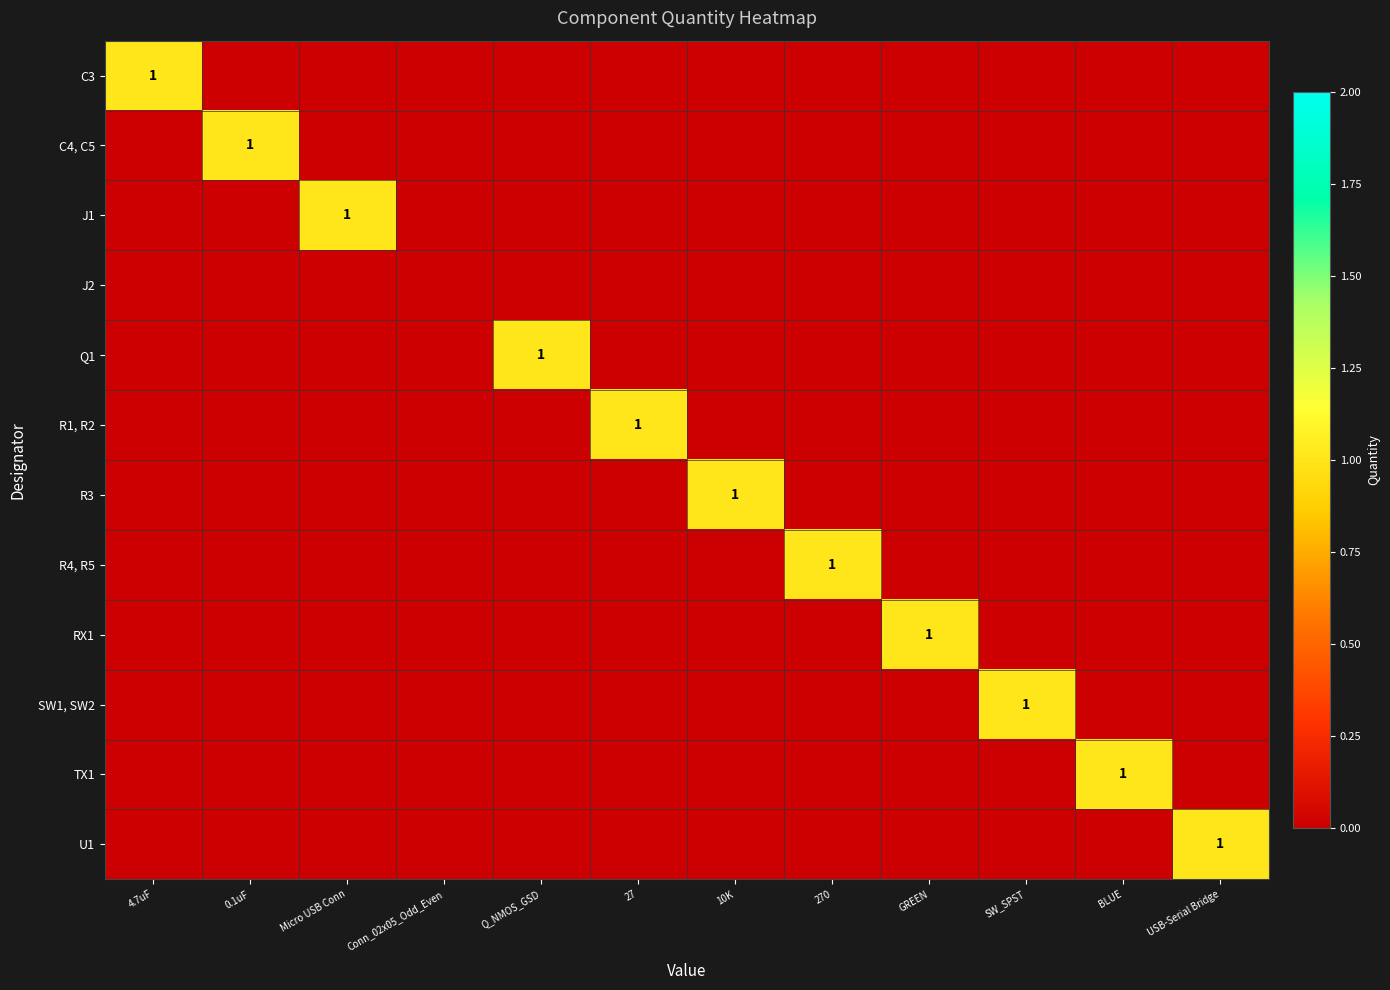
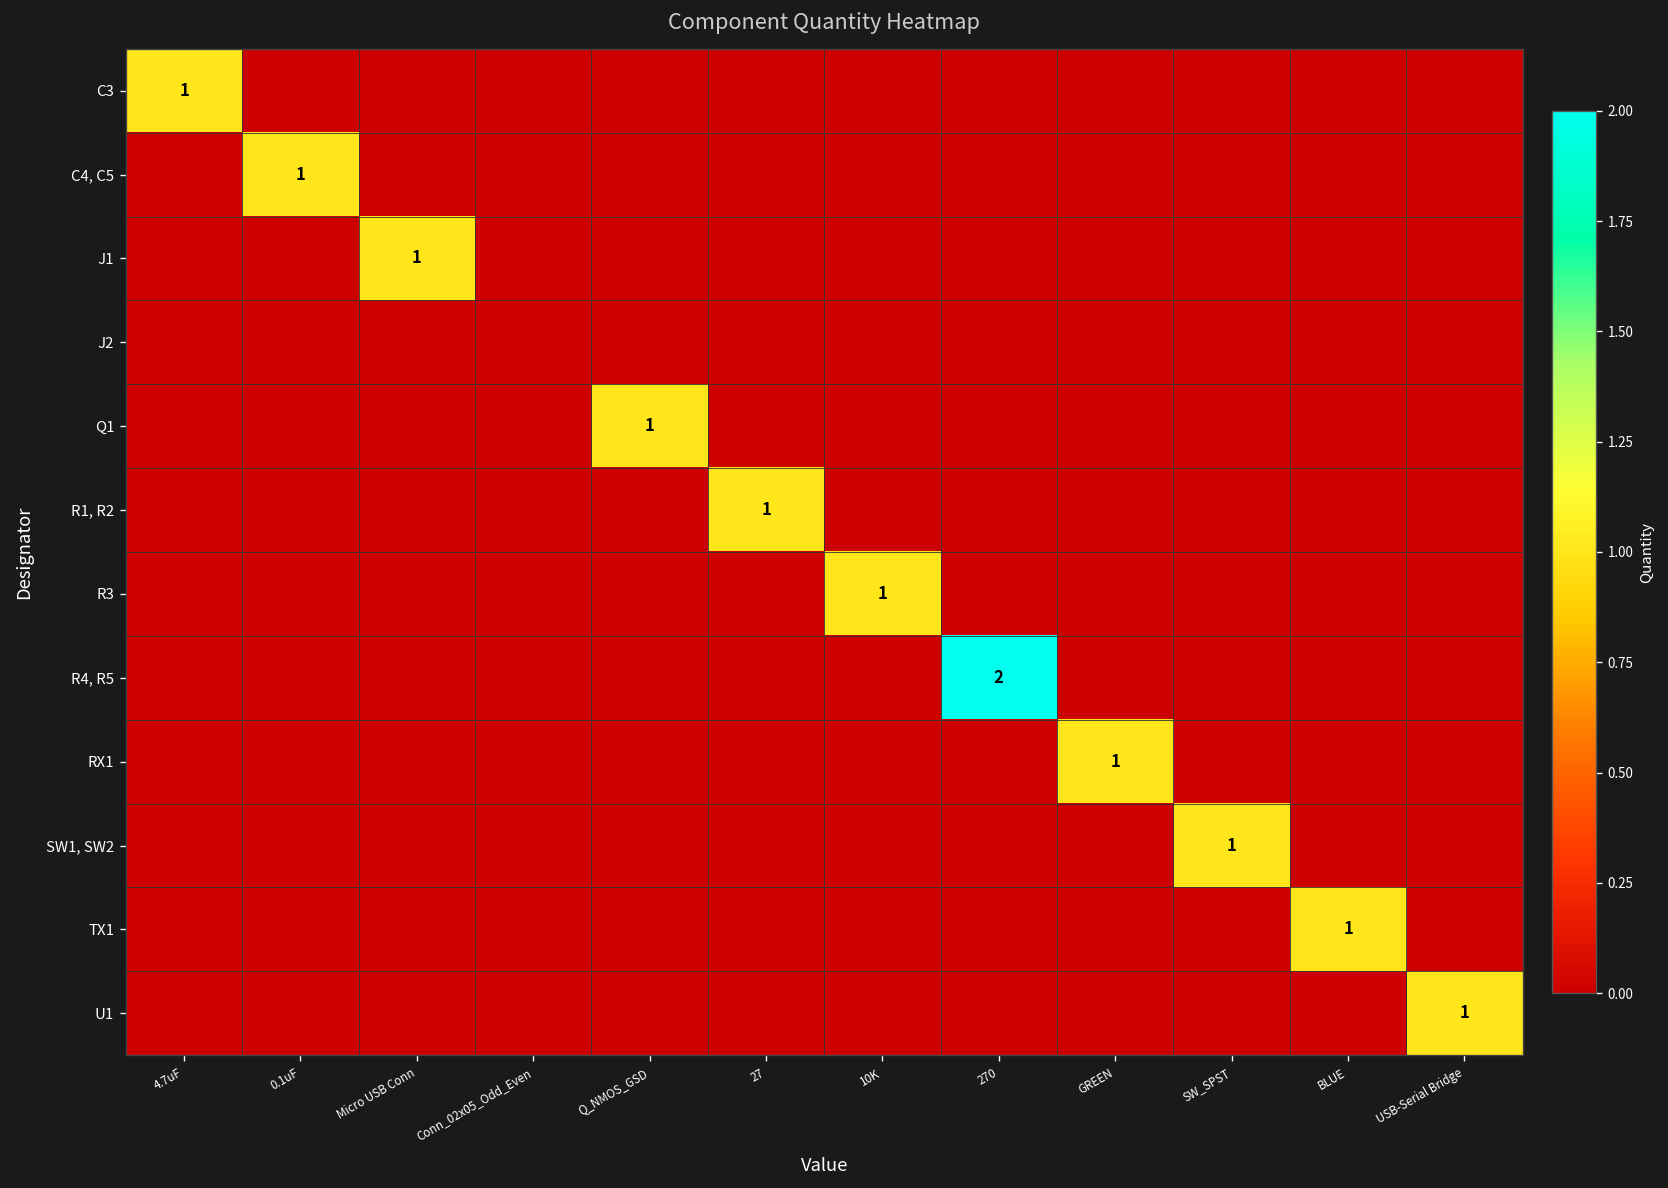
  {
    "C3": {
      "4.7uF": 1
    },
    "C4, C5": {
      "0.1uF": 1
    },
    "J1": {
      "Micro USB Conn": 1
    },
    "Q1": {
      "Q_NMOS_GSD": 1
    },
    "R1, R2": {
      "27": 1
    },
    "R3": {
      "10K": 1
    },
    "R4, R5": {
-     "270": 1
+     "270": 2
    },
    "RX1": {
      "GREEN": 1
    },
    "SW1, SW2": {
      "SW_SPST": 1
    },
    "TX1": {
      "BLUE": 1
    },
    "U1": {
      "USB-Serial Bridge": 1
    }
  }
